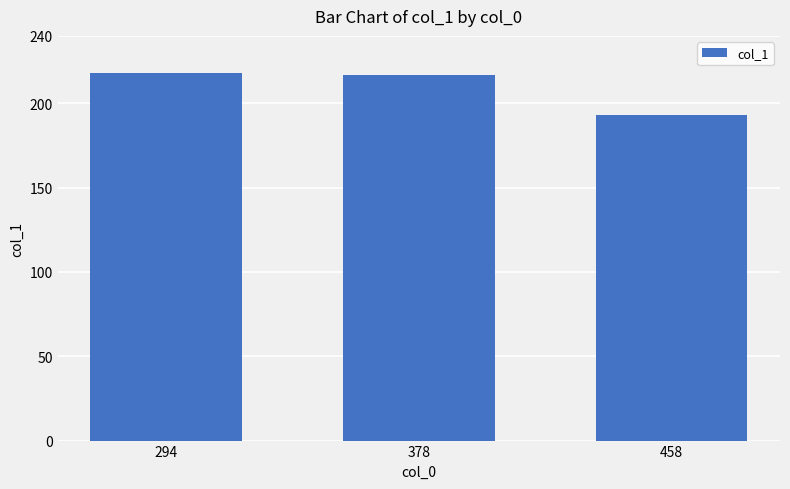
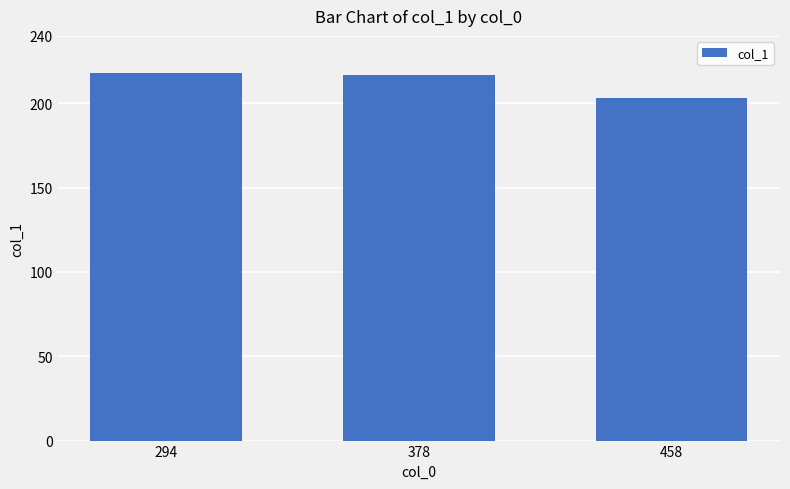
  {
    "294": 218,
    "378": 217,
-   "458": 193
+   "458": 203
  }
